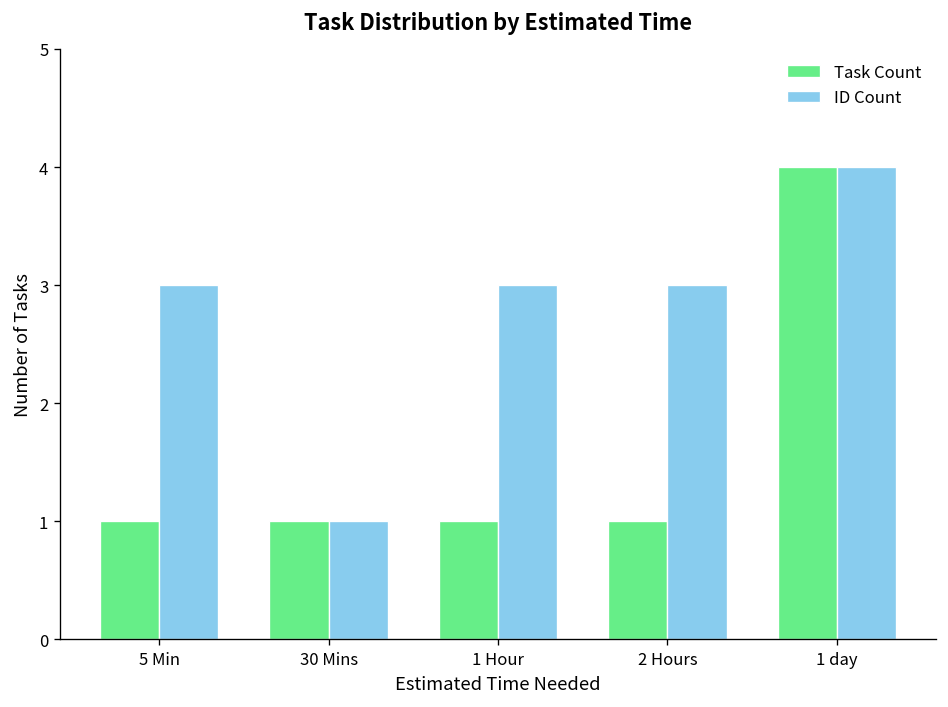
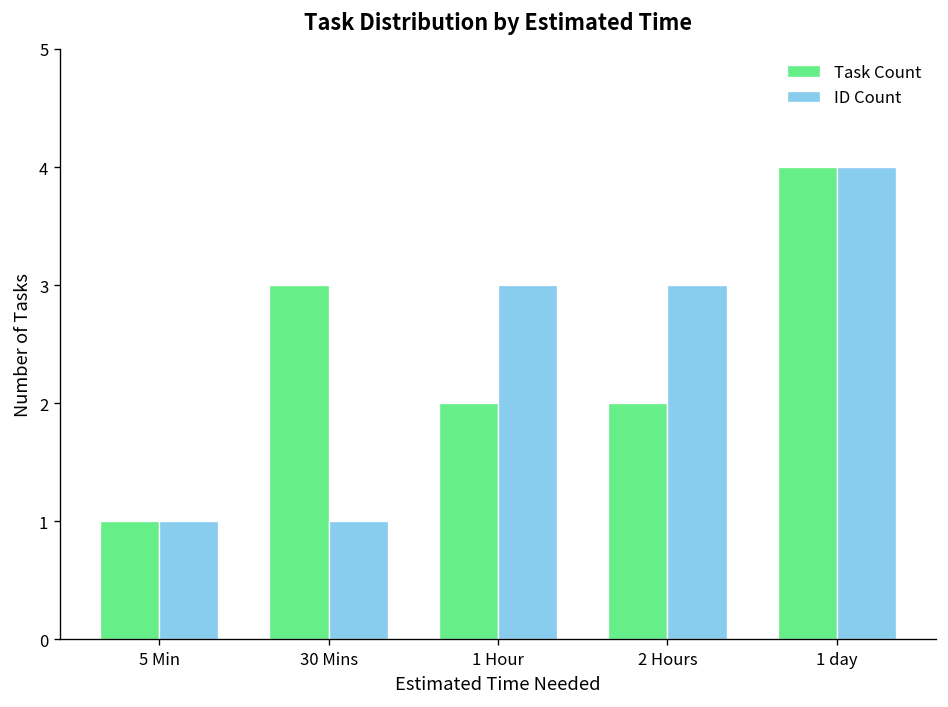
  {
    "Task Count": {
      "5 Min": 1,
-     "30 Mins": 1,
-     "1 Hour": 1,
-     "2 Hours": 1,
+     "30 Mins": 3,
+     "1 Hour": 2,
+     "2 Hours": 2,
      "1 day": 4
    },
    "ID Count": {
-     "5 Min": 3,
+     "5 Min": 1,
      "30 Mins": 1,
      "1 Hour": 3,
      "2 Hours": 3,
      "1 day": 4
    }
  }
